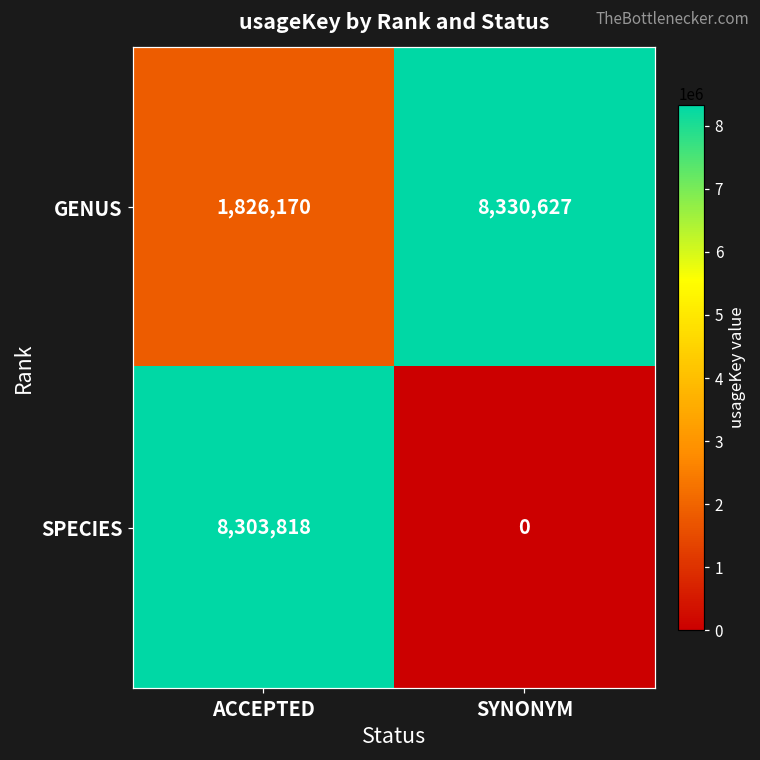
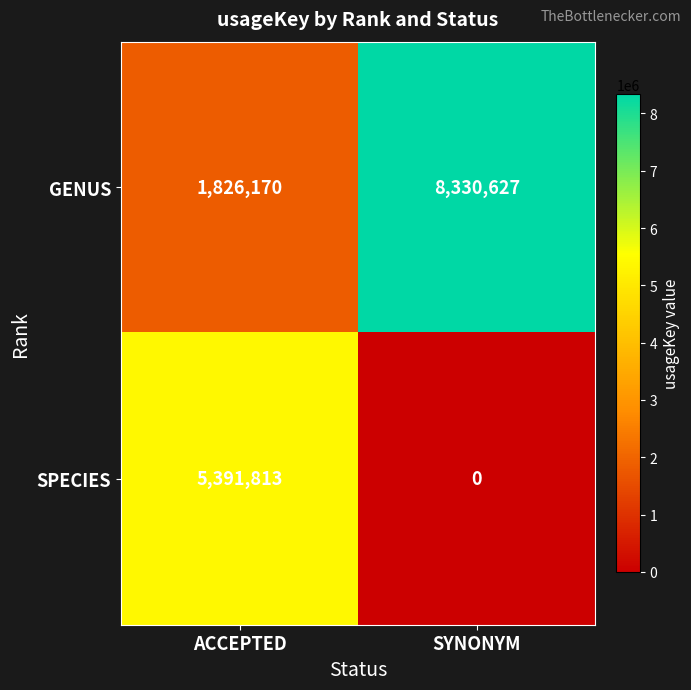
  {
    "GENUS": {
      "ACCEPTED": "1,826,170",
      "SYNONYM": "8,330,627"
    },
    "SPECIES": {
-     "ACCEPTED": "8,303,818",
+     "ACCEPTED": "5,391,813",
      "SYNONYM": "0"
    }
  }
